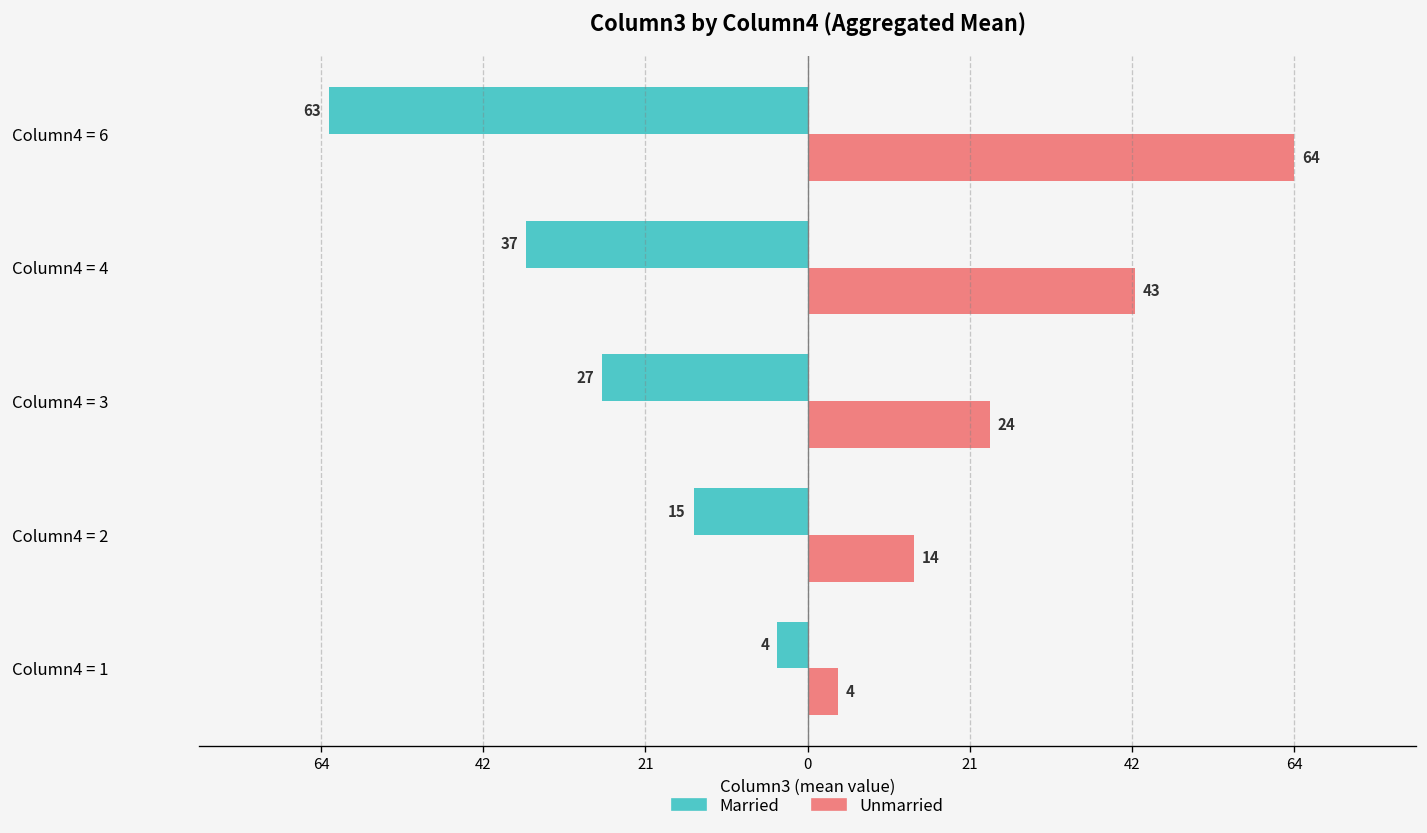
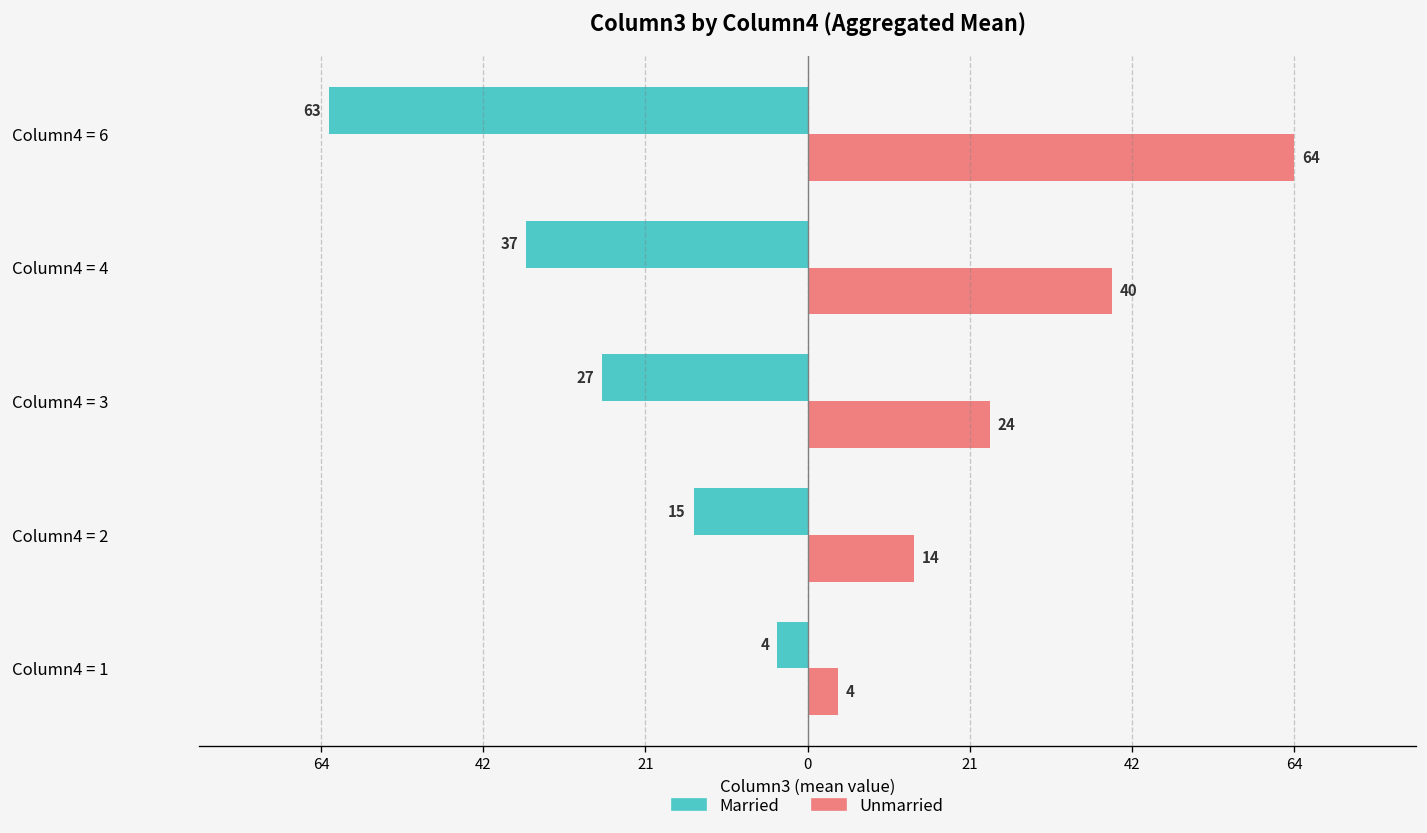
  {
    "Unmarried": {
      "Column4 = 6": 64,
-     "Column4 = 4": 43,
+     "Column4 = 4": 40,
      "Column4 = 3": 24,
      "Column4 = 2": 14,
      "Column4 = 1": 4
    }
  }
